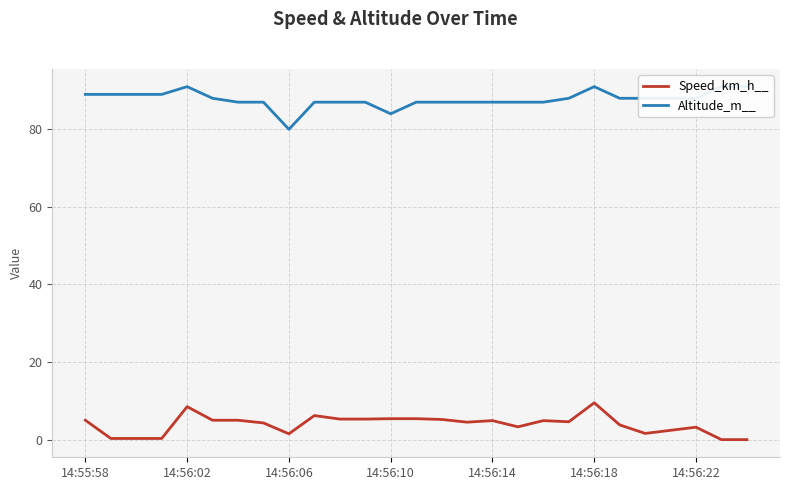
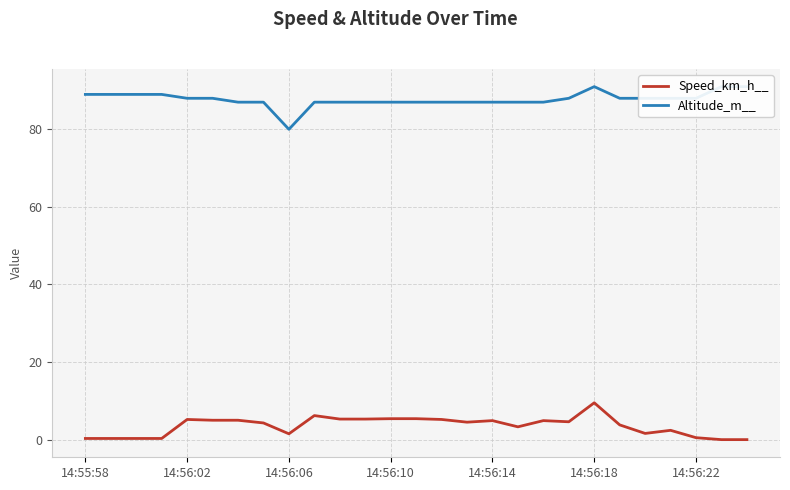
  {
    "Speed_km_h__": {
-     "14:55:58": 5,
-     "14:56:02": 9,
+     "14:55:58": 0,
+     "14:56:02": 5,
      "14:56:06": 2,
      "14:56:10": 5,
      "14:56:14": 5,
      "14:56:18": 10,
-     "14:56:22": 3
+     "14:56:22": 1
    },
    "Altitude_m__": {
      "14:55:58": 89,
-     "14:56:02": 91,
+     "14:56:02": 88,
      "14:56:06": 80,
-     "14:56:10": 84,
+     "14:56:10": 87,
      "14:56:14": 87,
      "14:56:18": 91
    }
  }
